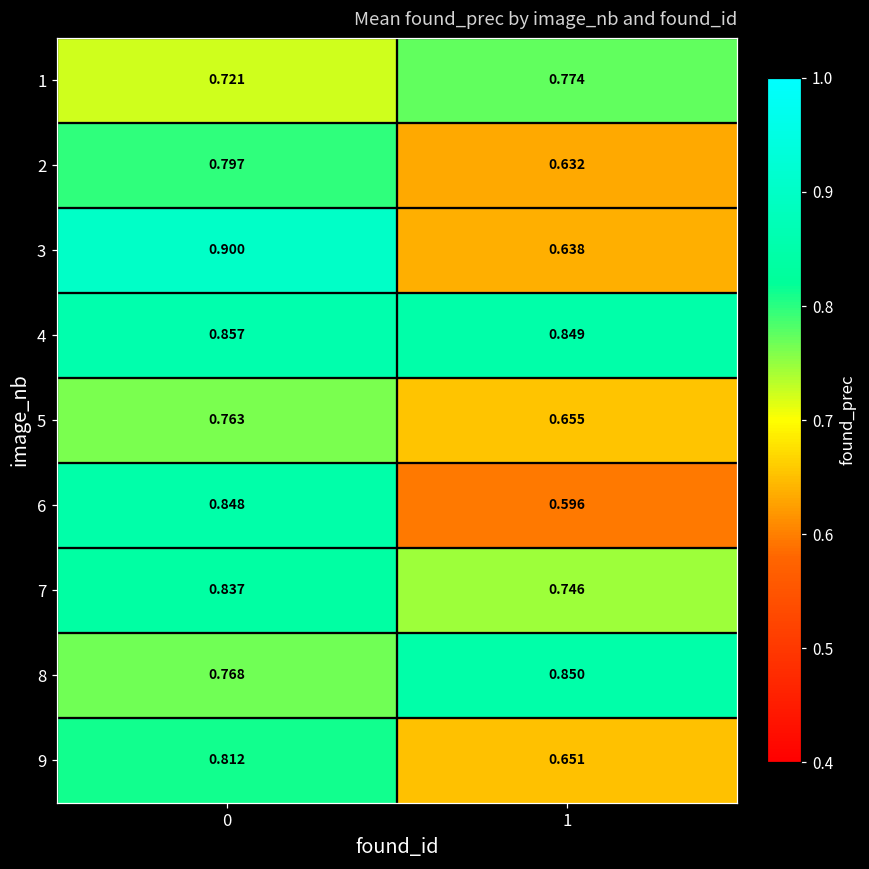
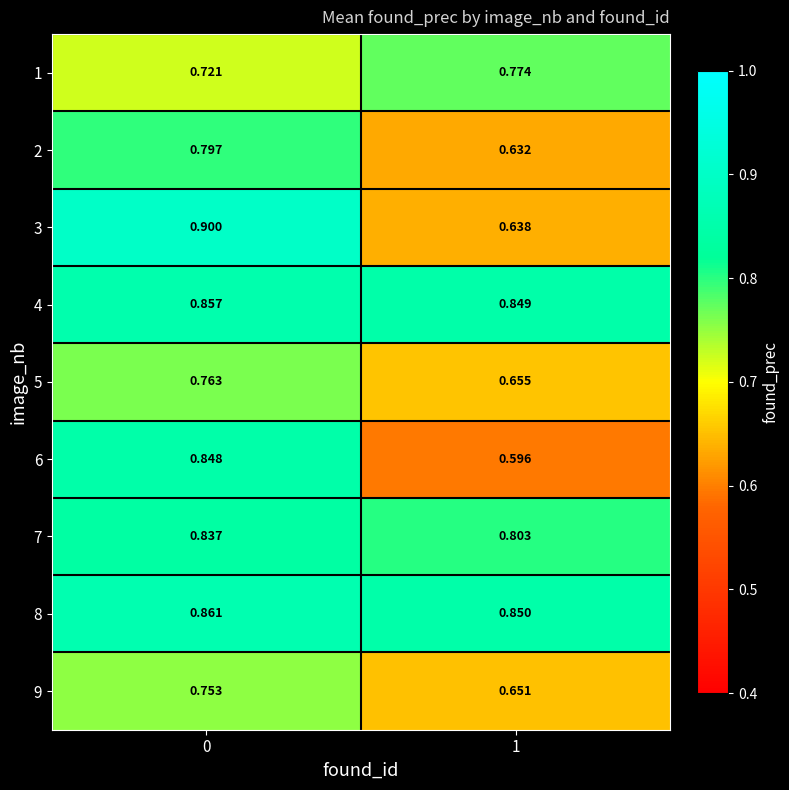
  {
    "1": {
      "0": 0.721,
      "1": 0.774
    },
    "2": {
      "0": 0.797,
      "1": 0.632
    },
    "3": {
      "0": 0.900,
      "1": 0.638
    },
    "4": {
      "0": 0.857,
      "1": 0.849
    },
    "5": {
      "0": 0.763,
      "1": 0.655
    },
    "6": {
      "0": 0.848,
      "1": 0.596
    },
    "7": {
      "0": 0.837,
-     "1": 0.746
+     "1": 0.803
    },
    "8": {
-     "0": 0.768,
+     "0": 0.861,
      "1": 0.850
    },
    "9": {
-     "0": 0.812,
+     "0": 0.753,
      "1": 0.651
    }
  }
